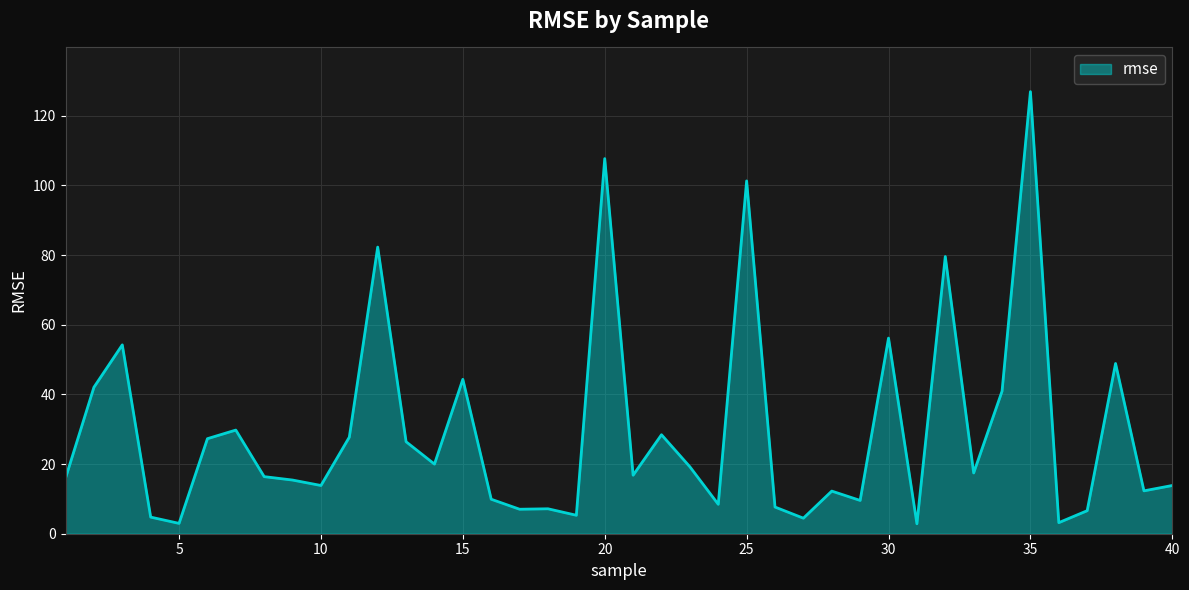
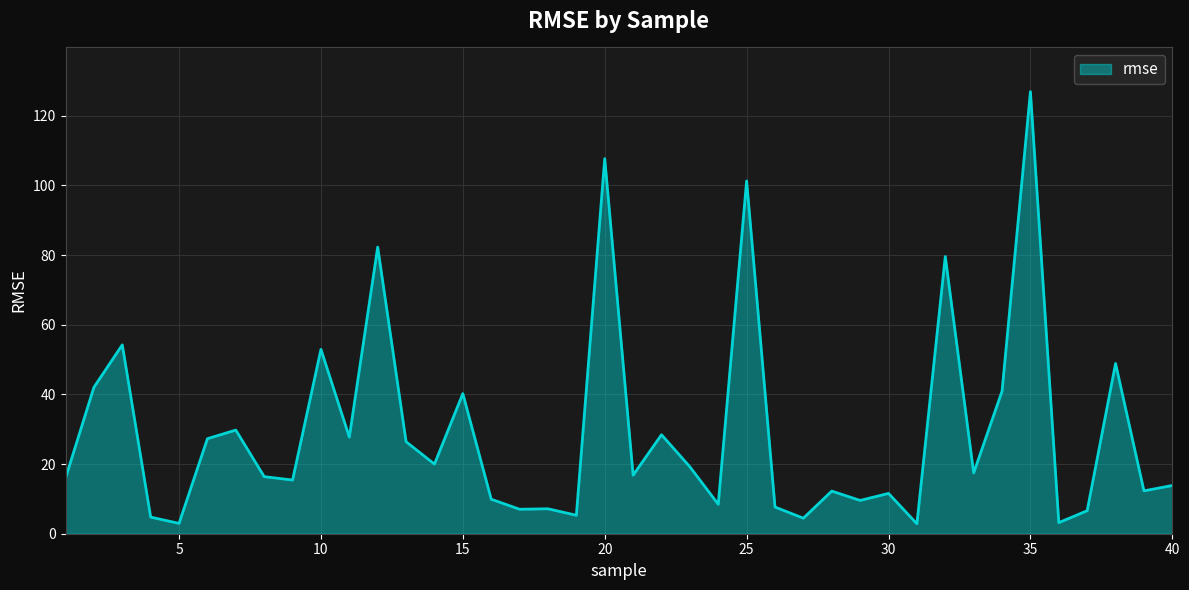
  {
    "5": 3,
-   "10": 14,
-   "15": 44,
+   "10": 53,
+   "15": 40,
    "20": 108,
    "25": 101,
-   "30": 56,
+   "30": 12,
    "35": 127,
    "40": 14
  }
